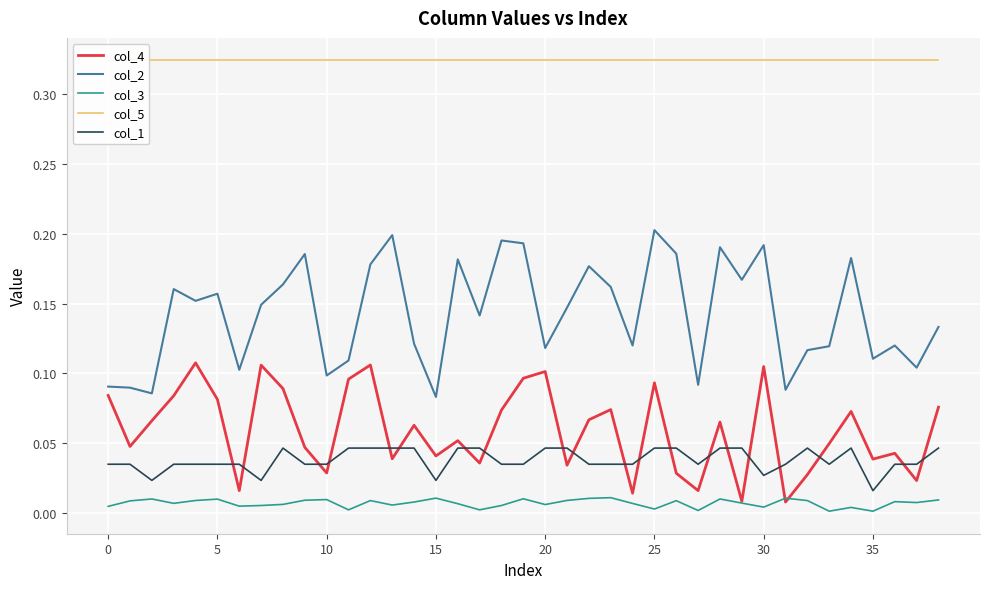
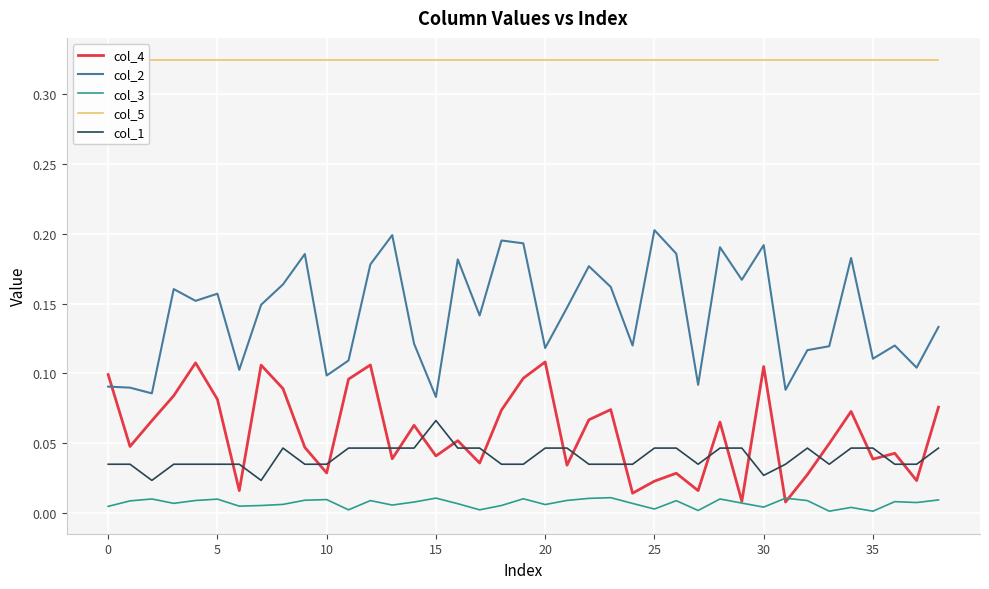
  {
    "col_4": {
-     "0": 0.084,
+     "0": 0.099,
      "5": 0.081,
      "10": 0.028,
      "15": 0.041,
-     "20": 0.101,
-     "25": 0.093,
+     "20": 0.108,
+     "25": 0.023,
      "30": 0.105,
      "35": 0.038
    },
    "col_5": {
      "5": 0.324,
      "10": 0.324,
      "15": 0.324,
      "20": 0.324,
      "25": 0.324,
      "30": 0.324,
      "35": 0.324
    },
    "col_1": {
      "0": 0.035,
      "5": 0.035,
      "10": 0.035,
-     "15": 0.023,
+     "15": 0.066,
      "20": 0.046,
      "25": 0.046,
      "30": 0.027,
-     "35": 0.016
+     "35": 0.046
    }
  }
